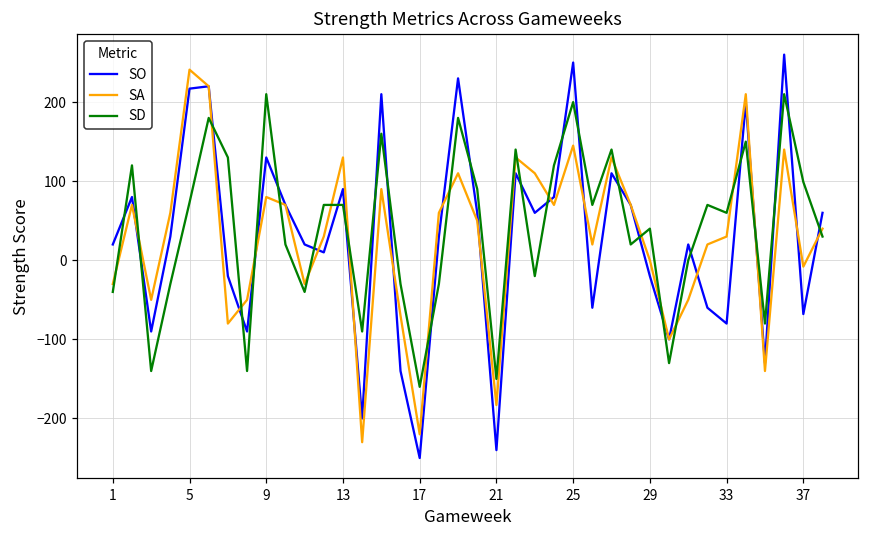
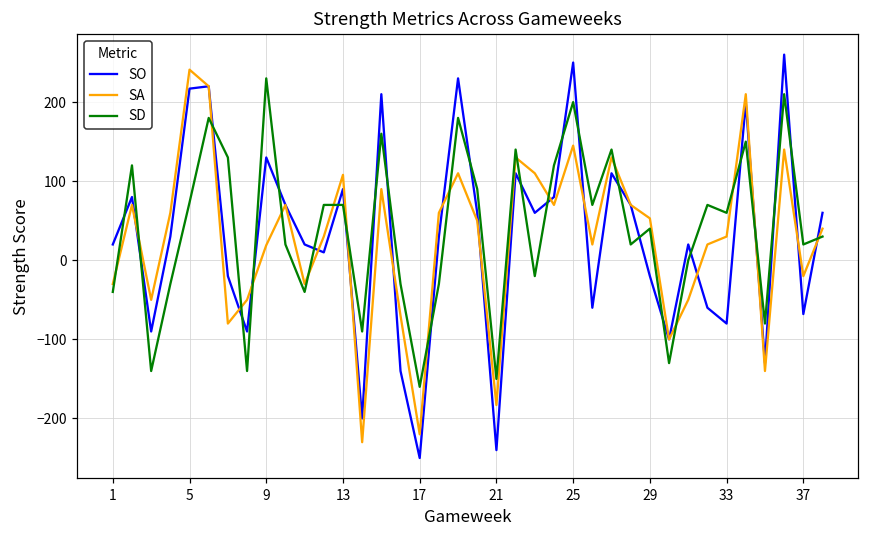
  {
    "SO": {
      "1": 20,
      "5": 220,
      "9": 130,
      "13": 90,
      "17": -250,
      "21": -240,
      "25": 250,
      "29": -20,
      "33": -80,
      "37": -70
    },
    "SA": {
      "1": -30,
      "5": 240,
-     "9": 80,
-     "13": 130,
+     "9": 20,
+     "13": 110,
      "17": -220,
      "21": -180,
      "25": 150,
-     "29": 0,
+     "29": 50,
      "33": 30,
-     "37": -10
+     "37": -20
    },
    "SD": {
      "1": -40,
      "5": 70,
-     "9": 210,
+     "9": 230,
      "13": 70,
      "17": -160,
      "21": -150,
      "25": 200,
      "29": 40,
      "33": 60,
-     "37": 100
+     "37": 20
    }
  }
